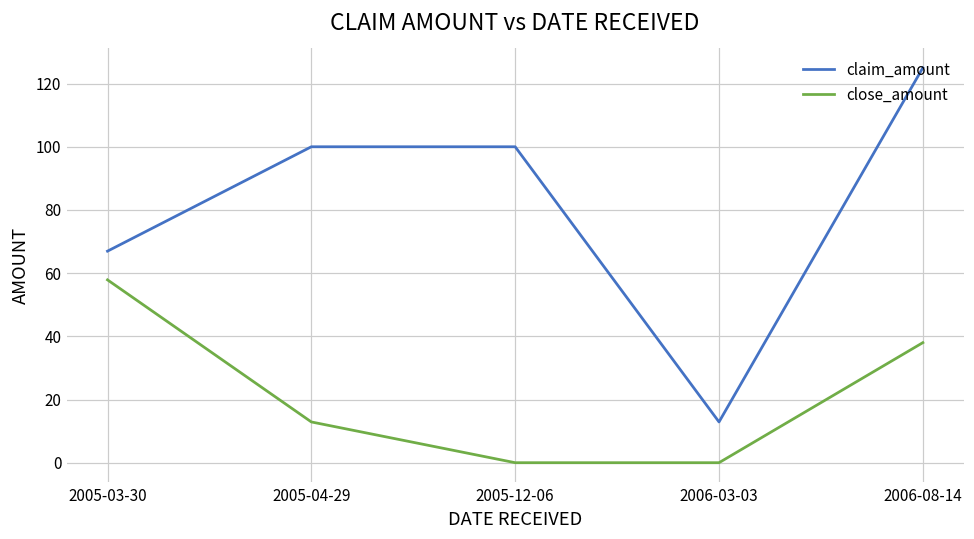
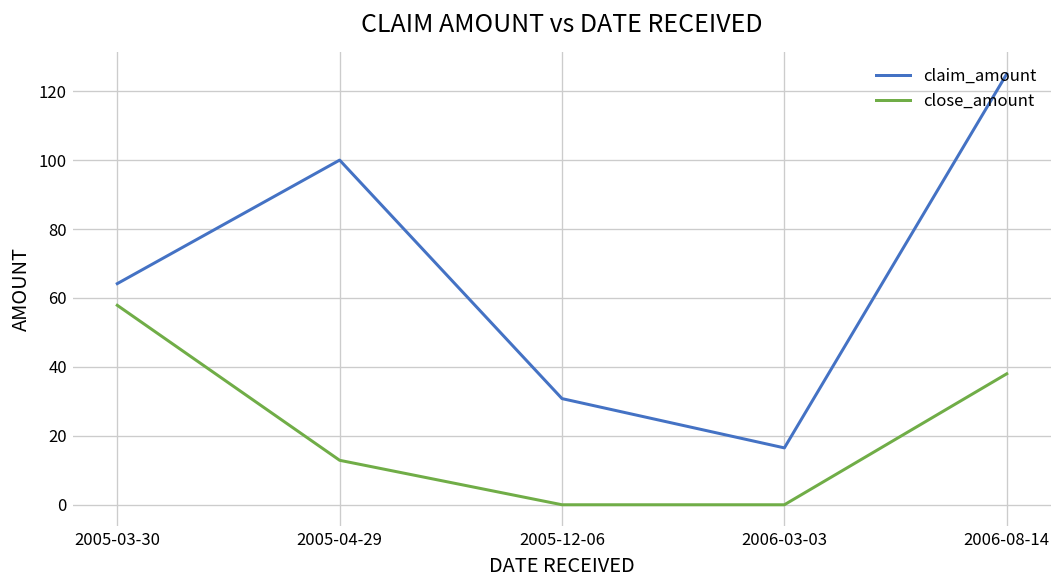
  {
    "claim_amount": {
-     "2005-03-30": 67,
+     "2005-03-30": 64,
      "2005-04-29": 100,
-     "2005-12-06": 100,
-     "2006-03-03": 13,
+     "2005-12-06": 31,
+     "2006-03-03": 17,
      "2006-08-14": 125
    },
    "close_amount": {
      "2005-03-30": 58,
      "2005-04-29": 13,
      "2005-12-06": 0,
      "2006-03-03": 0,
      "2006-08-14": 38
    }
  }
